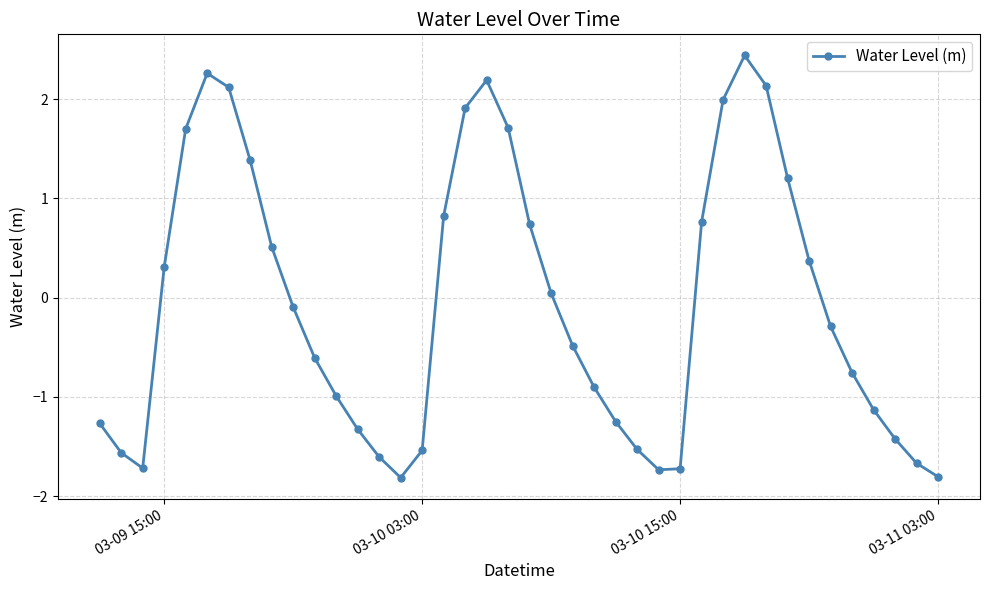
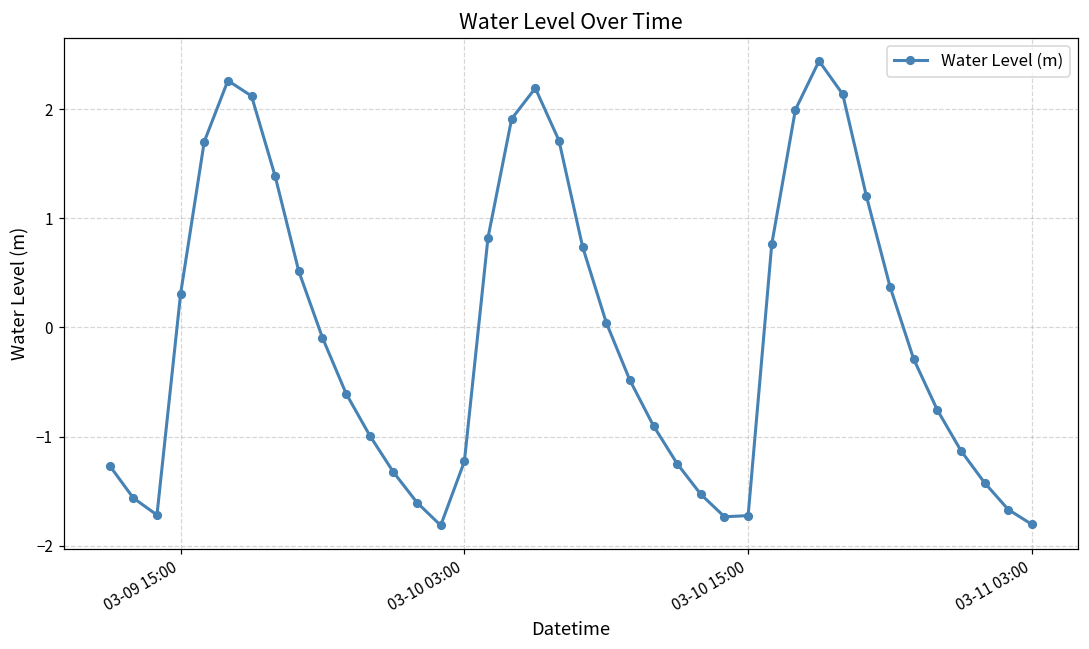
  {
    "03-09 15:00": 0.3,
-   "03-10 03:00": -1.5,
+   "03-10 03:00": -1.2,
    "03-10 15:00": -1.7,
    "03-11 03:00": -1.8
  }
